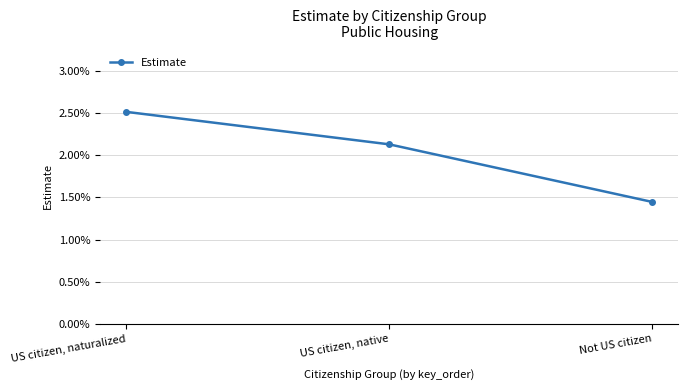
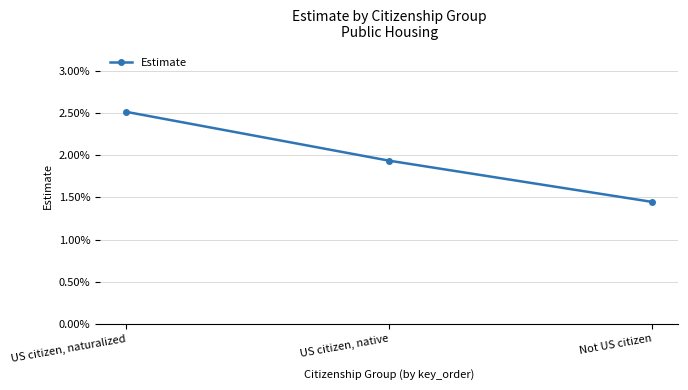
  {
    "US citizen, naturalized": "2.5%",
-   "US citizen, native": "2.1%",
+   "US citizen, native": "1.9%",
    "Not US citizen": "1.4%"
  }
